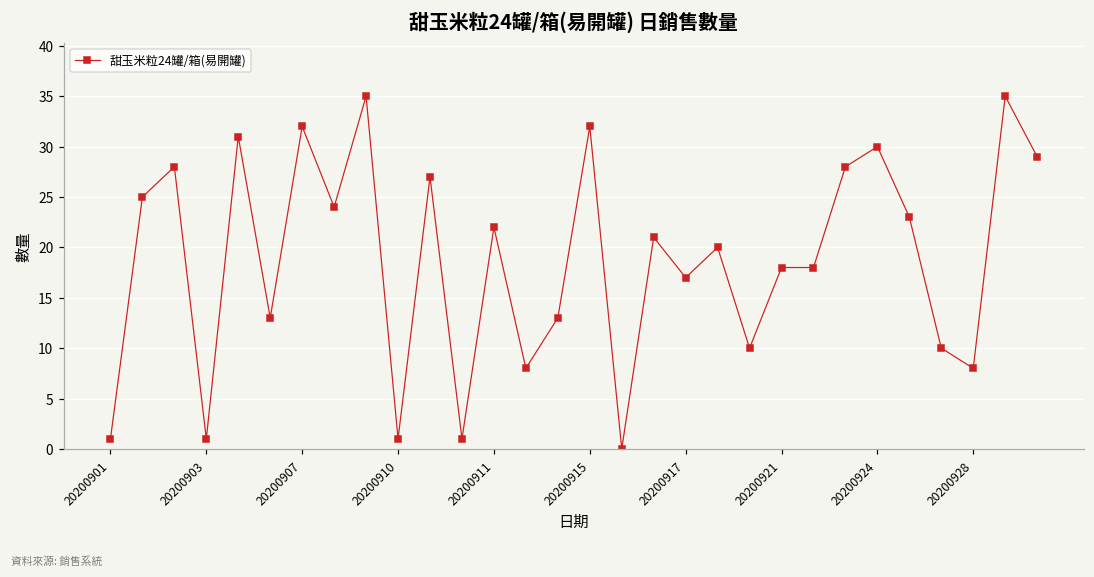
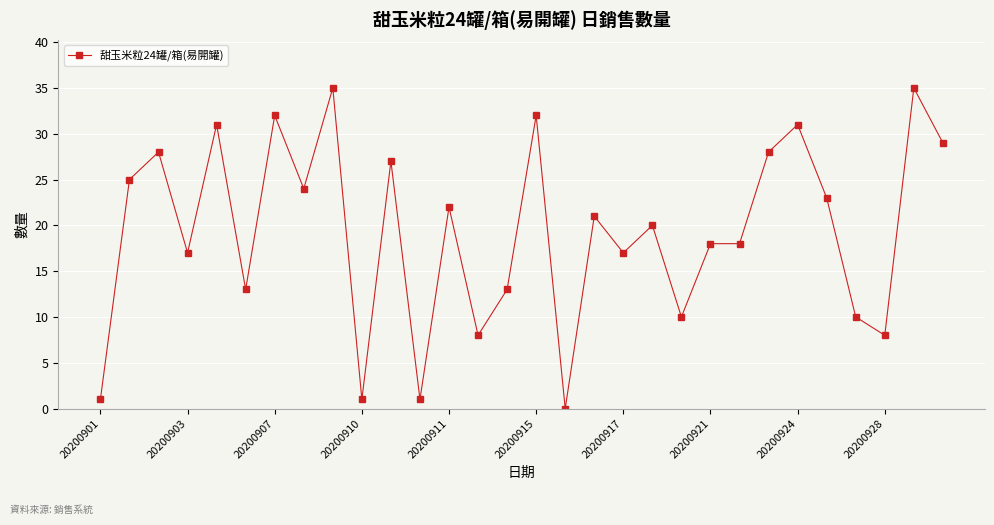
  {
-   "20200903": 1,
+   "20200903": 17,
    "20200907": 32,
    "20200917": 17,
    "20200921": 18,
-   "20200924": 30,
+   "20200924": 31,
    "20200928": 8
  }
